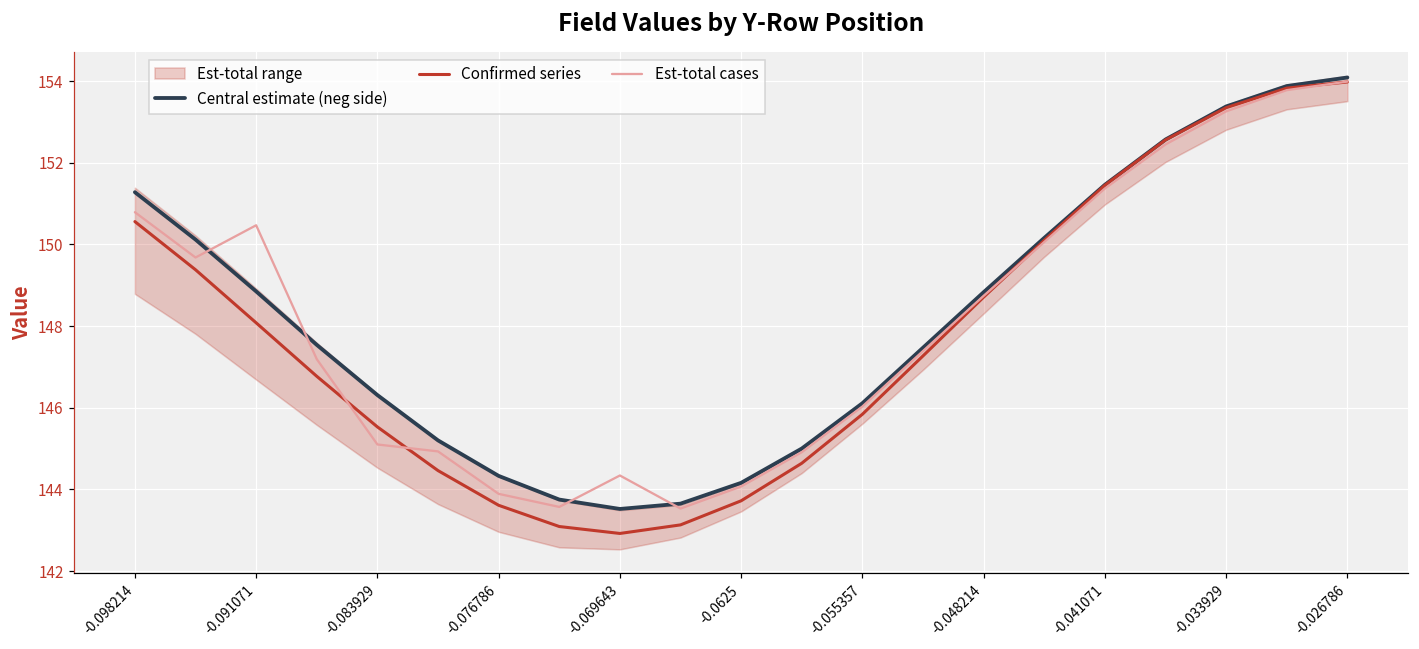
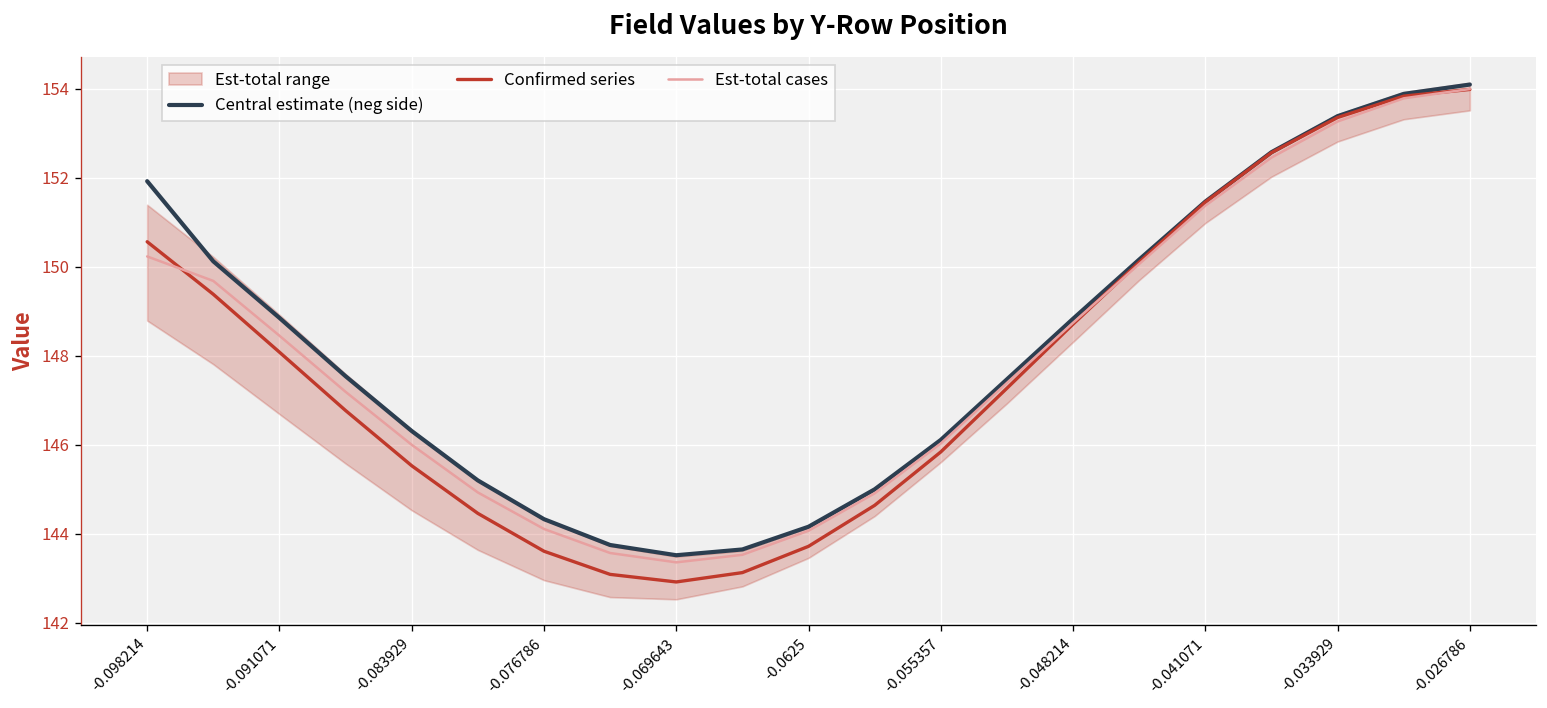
  {
    "Central estimate (neg side)": {
-     "-0.098214": 151.3,
+     "-0.098214": 151.9,
      "-0.091071": 148.9
    },
    "Est-total cases": {
-     "-0.098214": 150.8,
-     "-0.091071": 150.5,
-     "-0.083929": 145.1,
-     "-0.076786": 143.9,
-     "-0.069643": 144.3,
+     "-0.098214": 150.2,
+     "-0.091071": 148.5,
+     "-0.083929": 146.0,
+     "-0.076786": 144.1,
+     "-0.069643": 143.4,
      "-0.0625": 144.1,
      "-0.055357": 146.0,
      "-0.041071": 151.4,
      "-0.033929": 153.3
    }
  }
